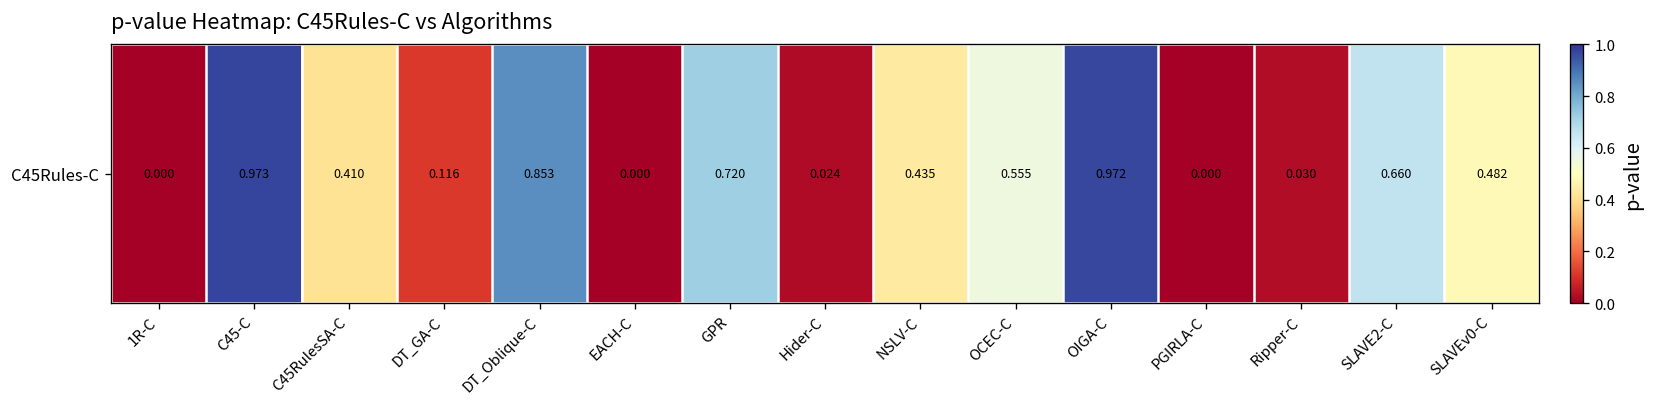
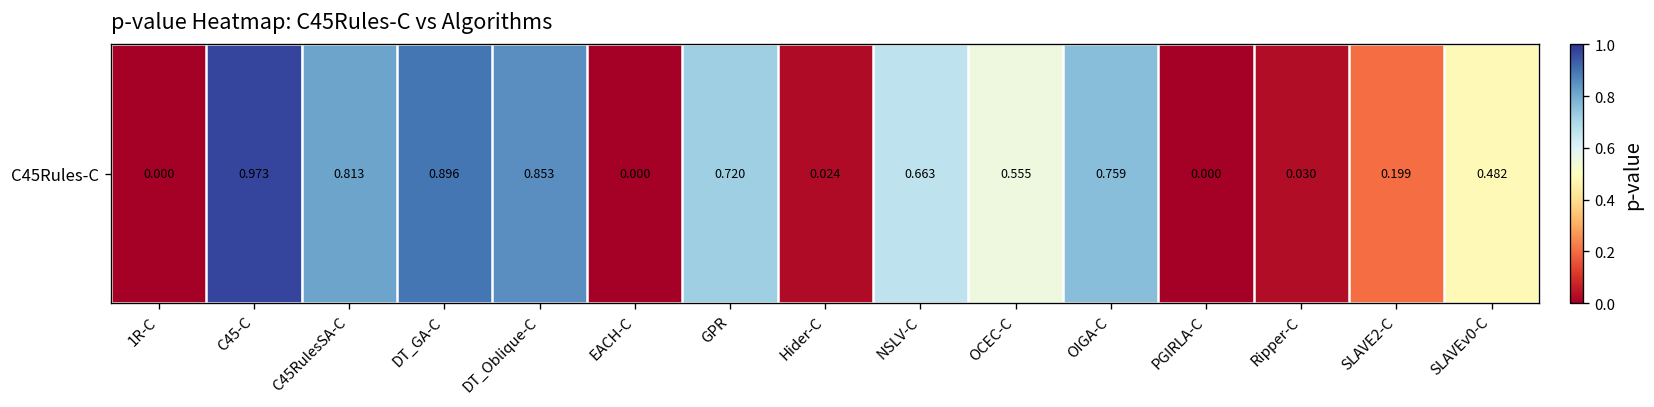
  {
    "C45Rules-C": {
      "1R-C": 0.000,
      "C45-C": 0.973,
-     "C45RulesSA-C": 0.410,
-     "DT_GA-C": 0.116,
+     "C45RulesSA-C": 0.813,
+     "DT_GA-C": 0.896,
      "DT_Oblique-C": 0.853,
      "EACH-C": 0.000,
      "GPR": 0.720,
      "Hider-C": 0.024,
-     "NSLV-C": 0.435,
+     "NSLV-C": 0.663,
      "OCEC-C": 0.555,
-     "OIGA-C": 0.972,
+     "OIGA-C": 0.759,
      "PGIRLA-C": 0.000,
      "Ripper-C": 0.030,
-     "SLAVE2-C": 0.660,
+     "SLAVE2-C": 0.199,
      "SLAVEv0-C": 0.482
    }
  }
